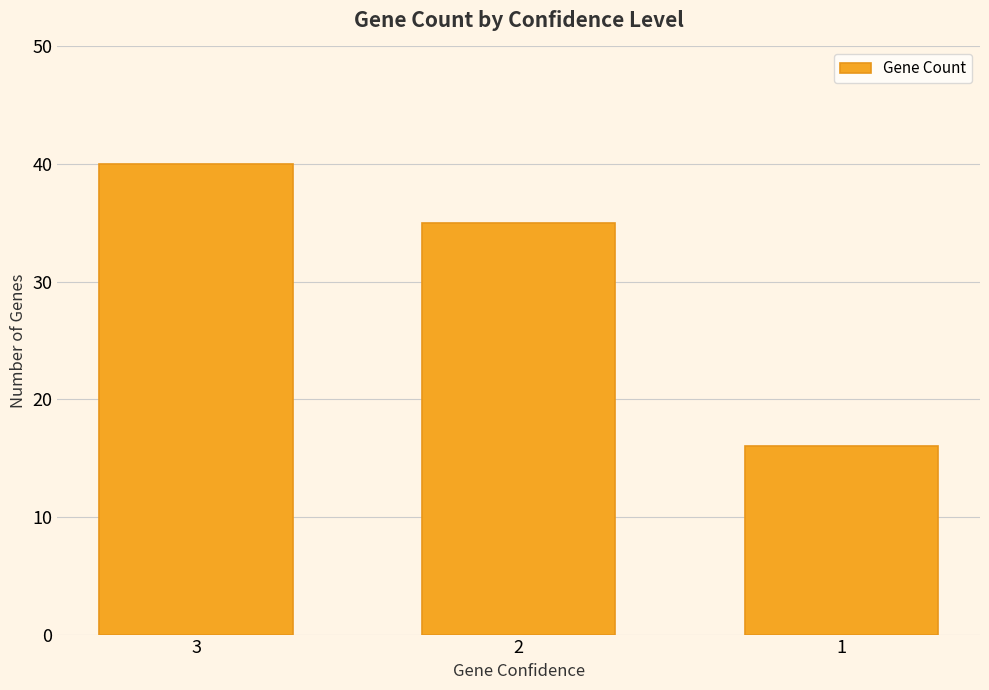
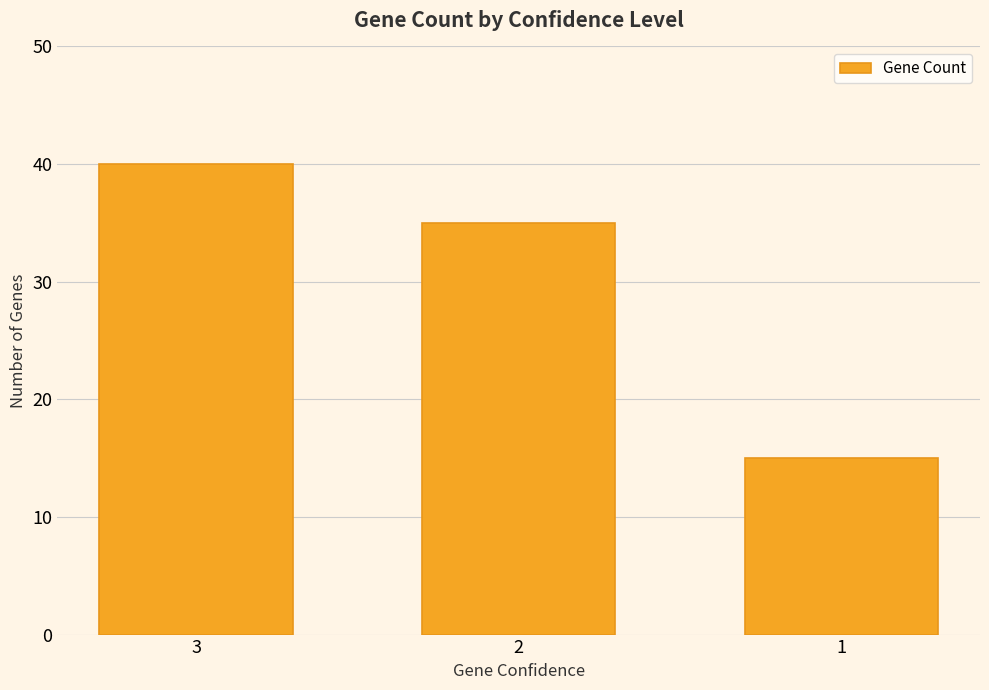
  {
    "3": 40,
    "2": 35,
-   "1": 16
+   "1": 15
  }
